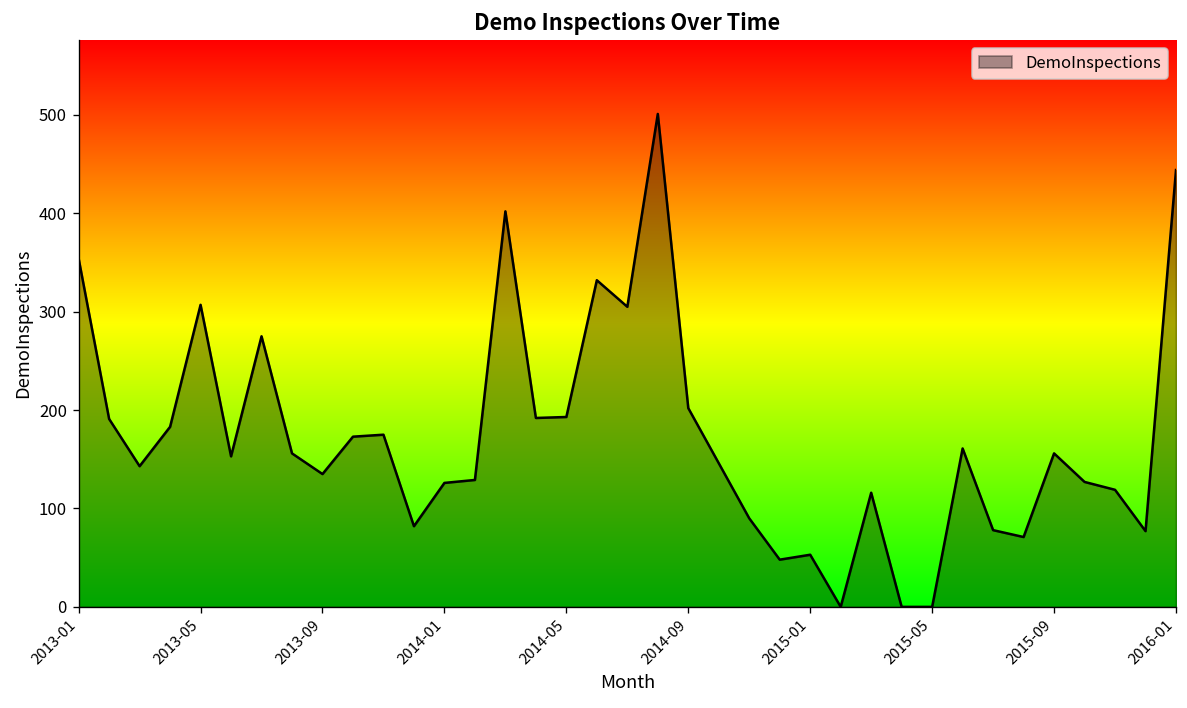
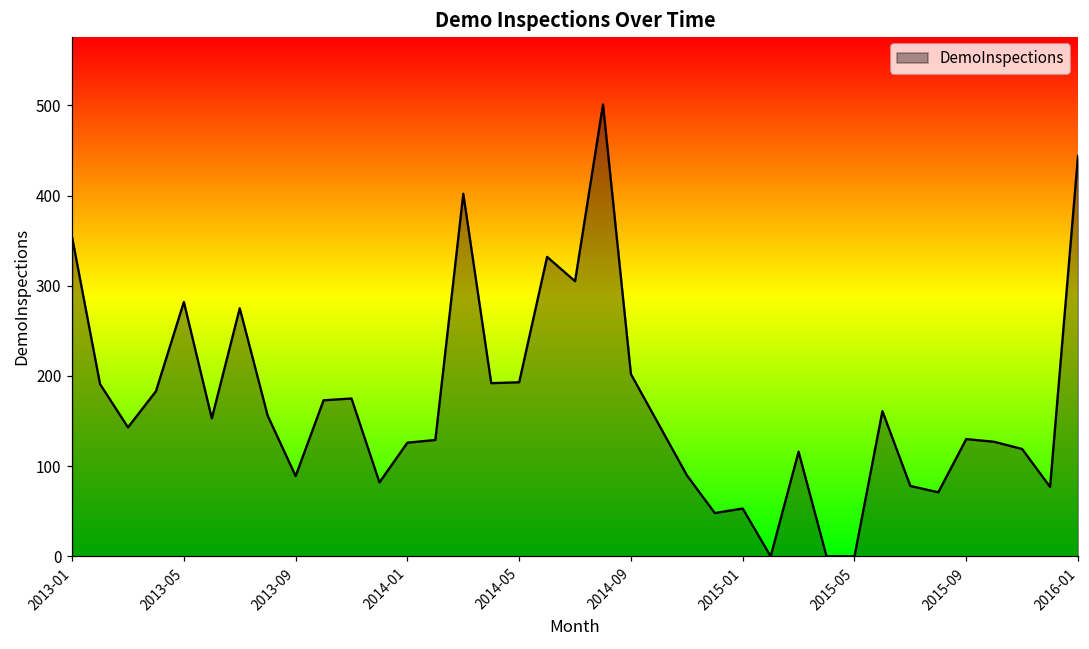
  {
    "2013-01": 350,
-   "2013-05": 310,
-   "2013-09": 140,
+   "2013-05": 280,
+   "2013-09": 90,
    "2014-01": 130,
    "2014-05": 190,
    "2014-09": 200,
    "2015-01": 50,
    "2015-05": 0,
-   "2015-09": 160,
+   "2015-09": 130,
    "2016-01": 440
  }
